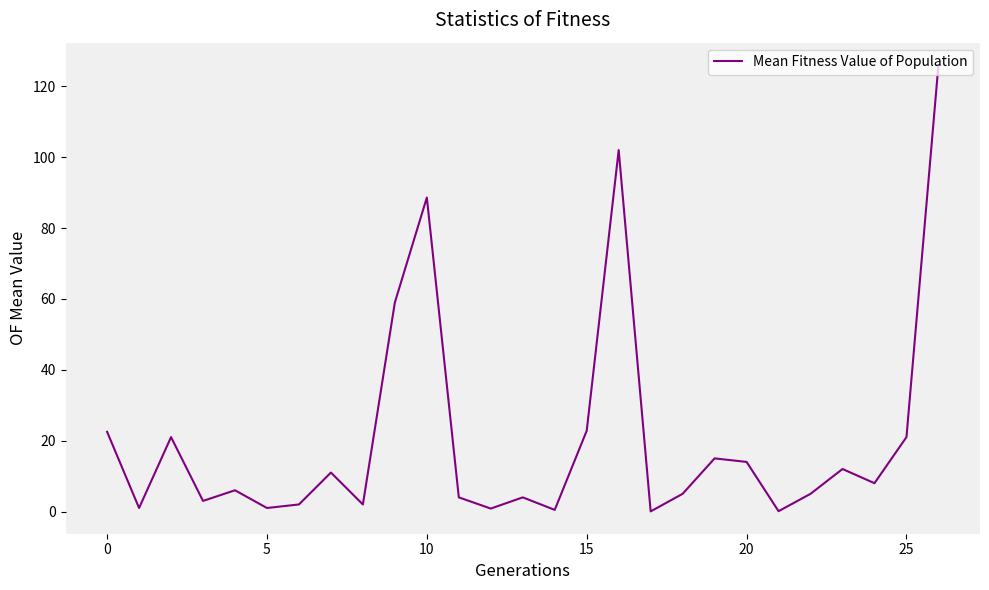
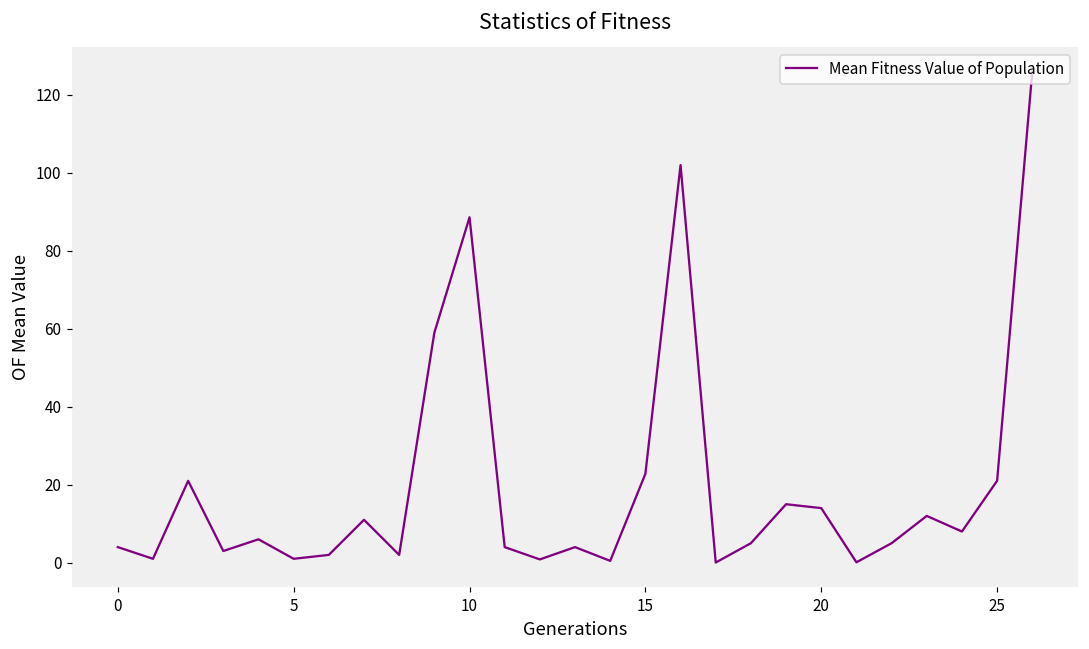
  {
-   "0": 23,
+   "0": 4,
    "5": 1,
    "10": 89,
    "15": 23,
    "20": 14,
    "25": 21
  }
